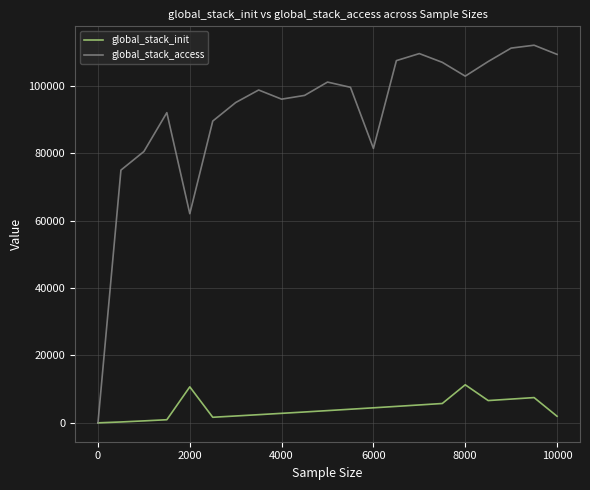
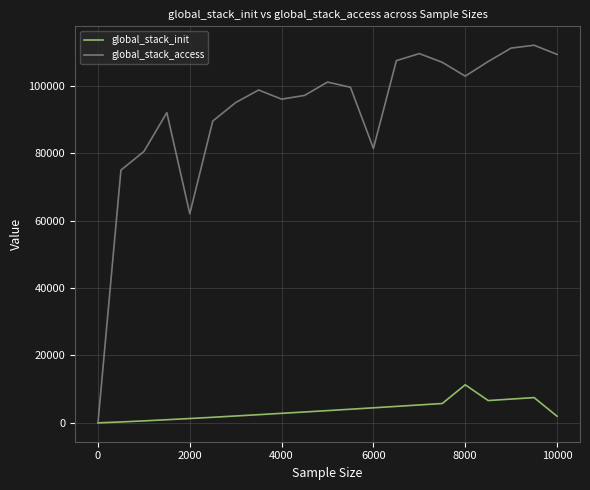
  {
    "global_stack_init": {
-     "2000": 11000,
+     "2000": 1000,
      "4000": 3000,
      "6000": 4000,
      "8000": 11000,
      "10000": 2000
    },
    "global_stack_access": {
      "2000": 62000,
      "4000": 96000,
      "6000": 81000,
      "8000": 103000,
      "10000": 109000
    }
  }
